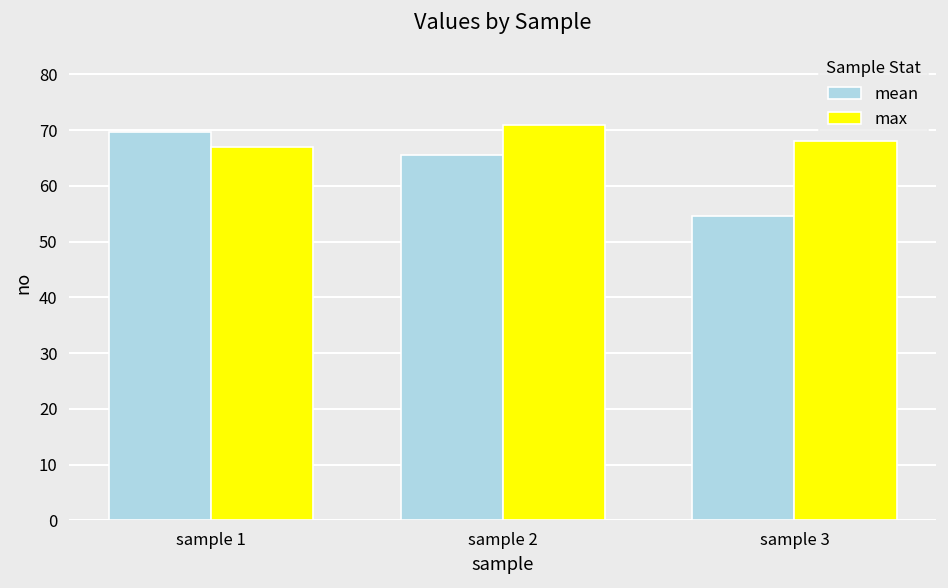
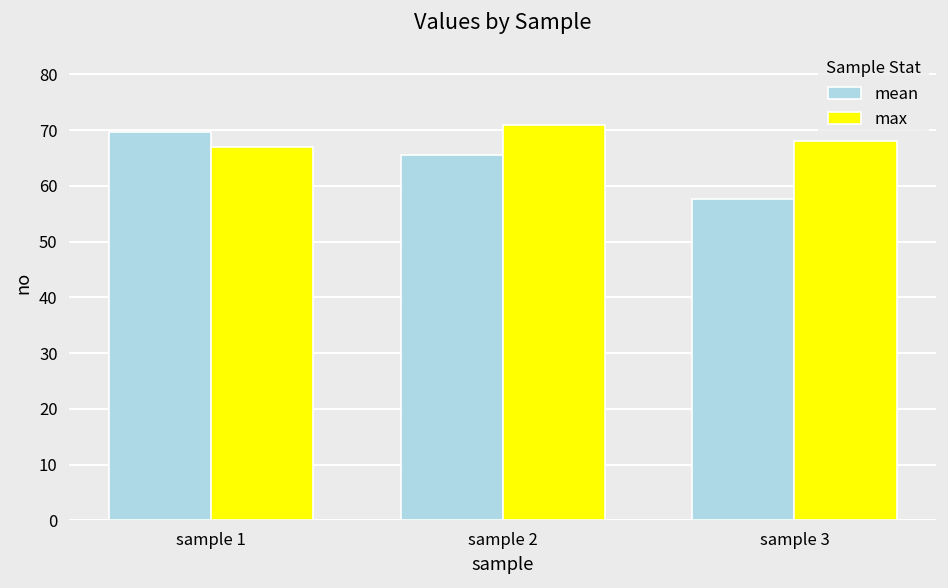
  {
    "mean": {
      "sample 1": 70,
      "sample 2": 66,
-     "sample 3": 55
+     "sample 3": 58
    },
    "max": {
      "sample 1": 67,
      "sample 2": 71,
      "sample 3": 68
    }
  }
